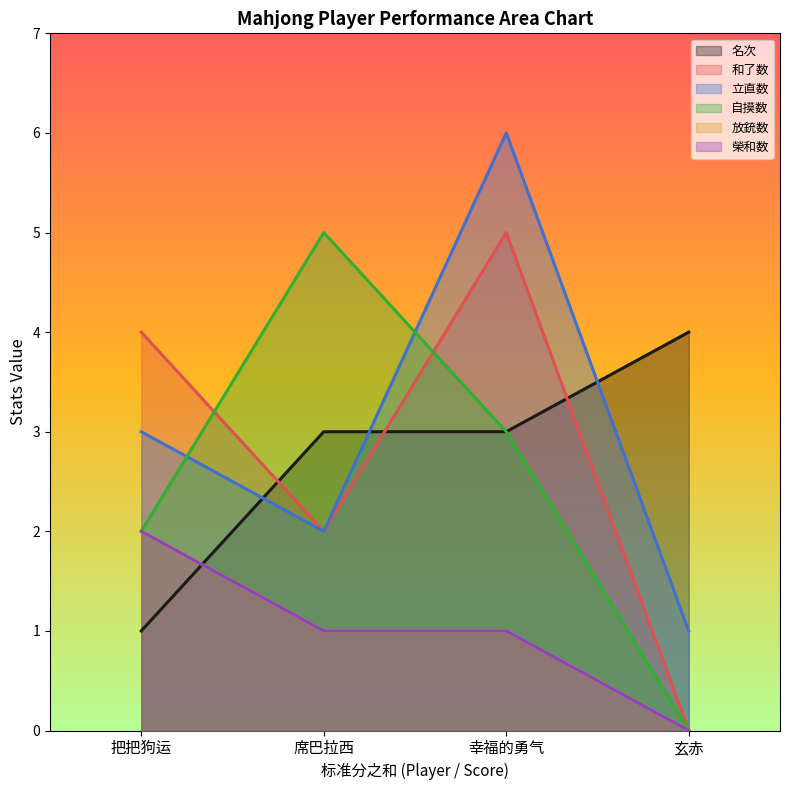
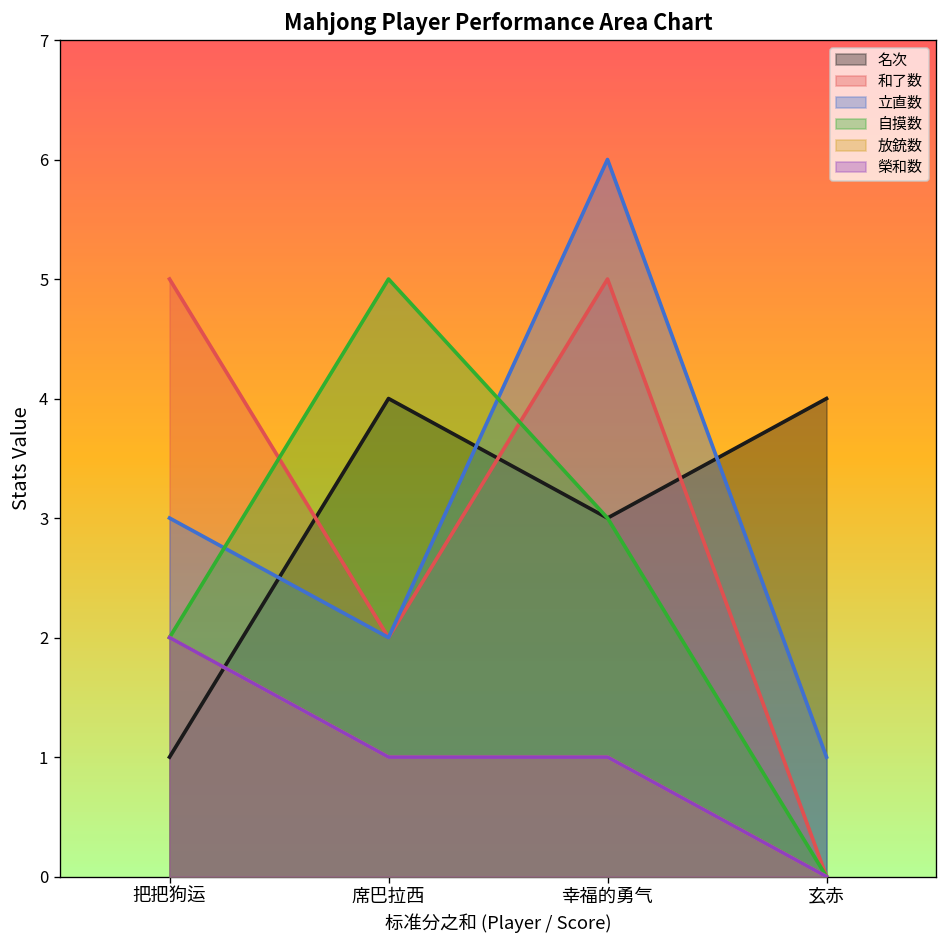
  {
    "名次": {
      "把把狗运": 1,
-     "席巴拉西": 3,
+     "席巴拉西": 4,
      "玄赤": 4
    },
    "和了数": {
-     "把把狗运": 4,
+     "把把狗运": 5,
      "幸福的勇气": 5
    },
    "自摸数": {
      "席巴拉西": 5
    }
  }
